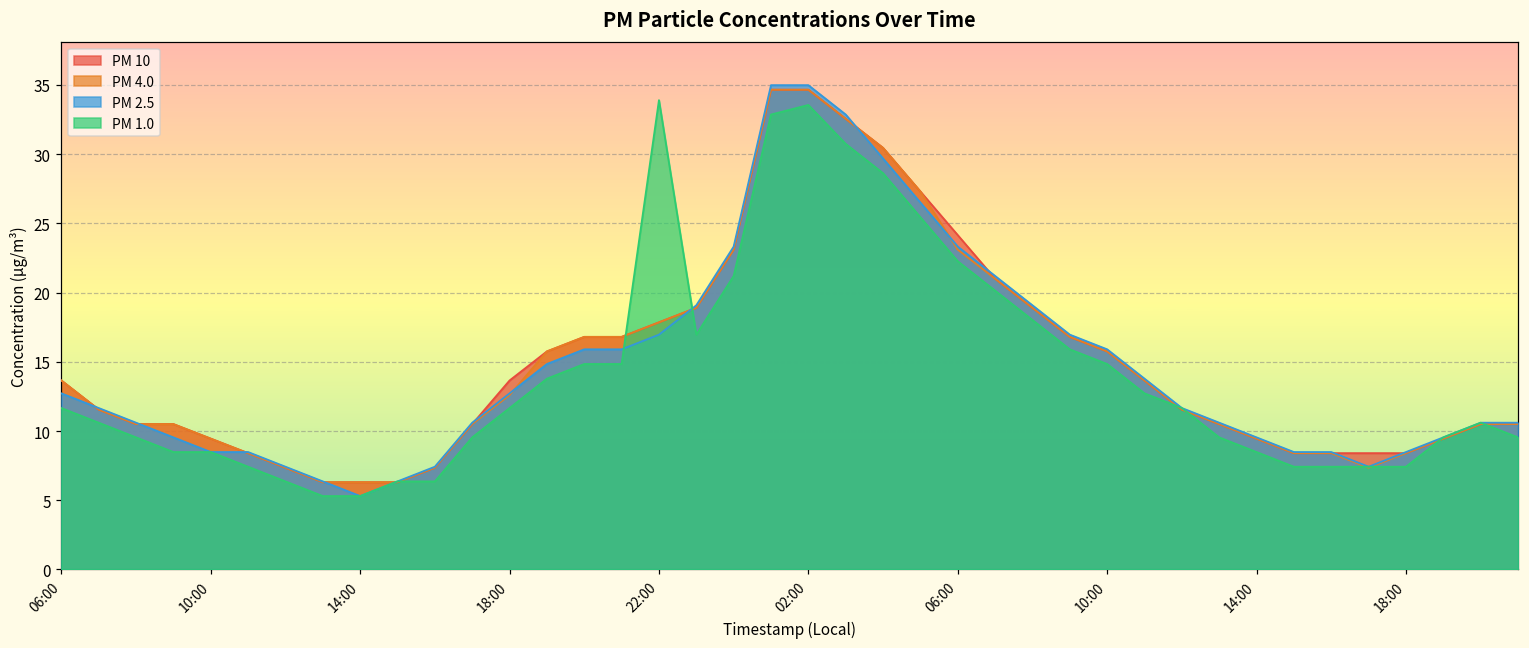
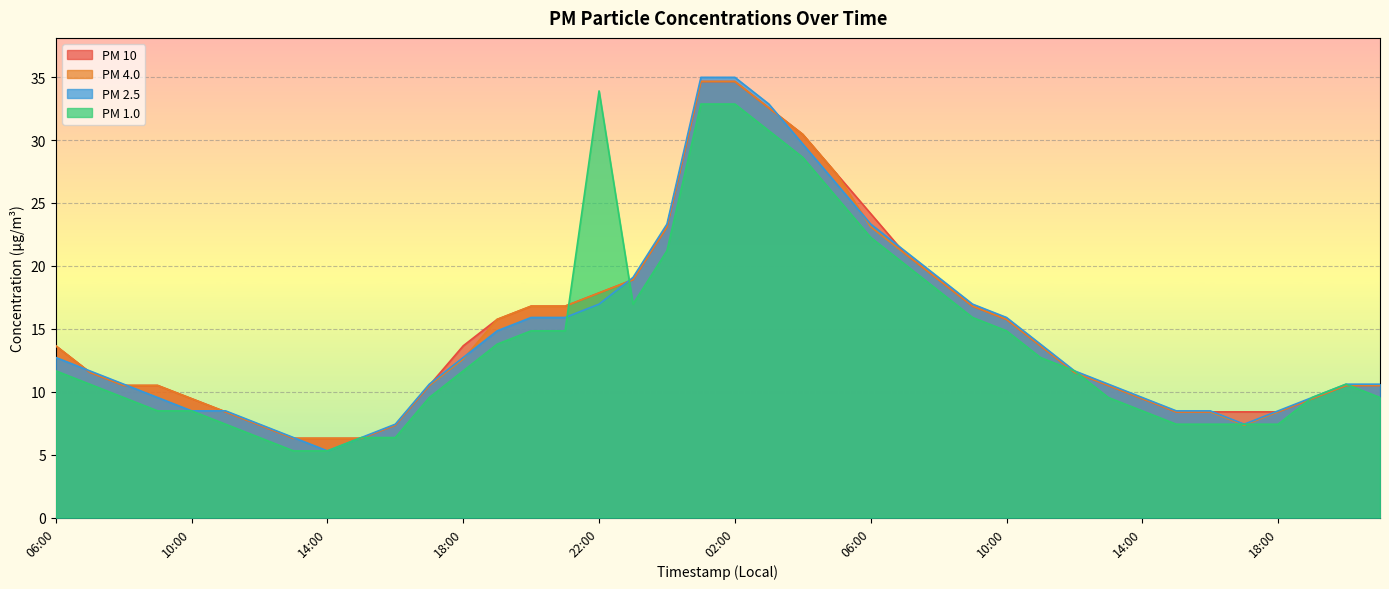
  {
    "PM 2.5": {
      "22:00": 17.0,
      "02:00": 35.0
    },
    "PM 1.0": {
      "22:00": 33.9,
-     "02:00": 33.6
+     "02:00": 32.9
    }
  }
